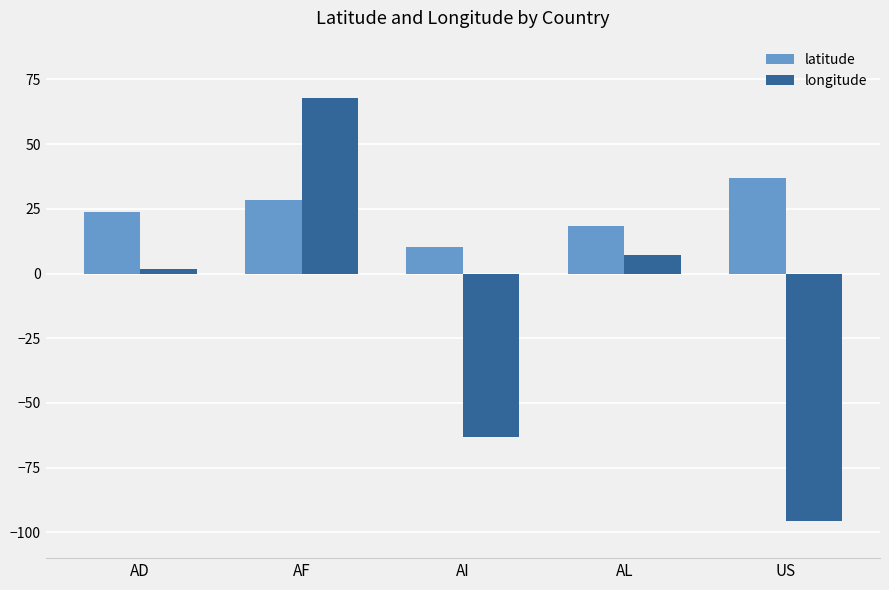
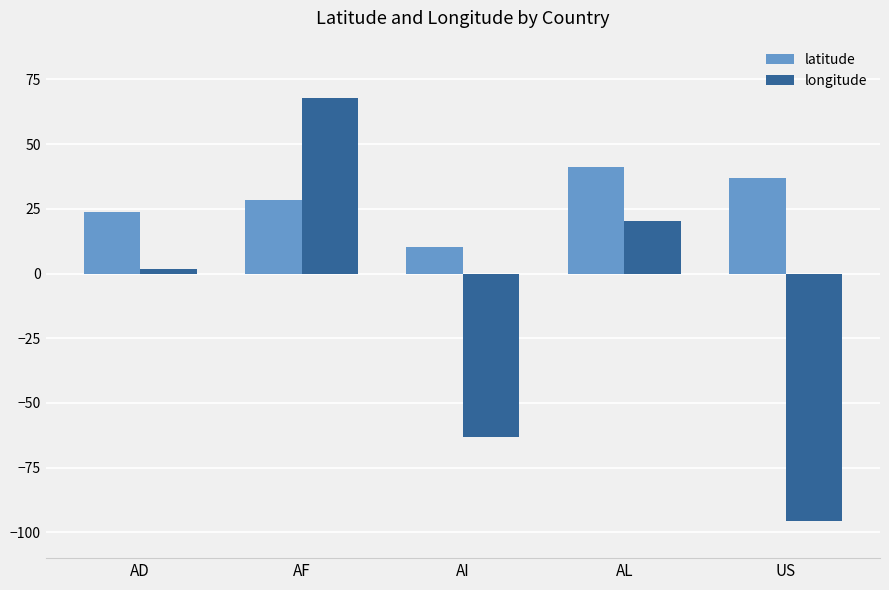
  {
    "latitude": {
      "AD": 24,
      "AF": 29,
      "AI": 10,
-     "AL": 19,
+     "AL": 41,
      "US": 37
    },
    "longitude": {
      "AD": 2,
      "AF": 68,
      "AI": -63,
-     "AL": 7,
+     "AL": 20,
      "US": -96
    }
  }
